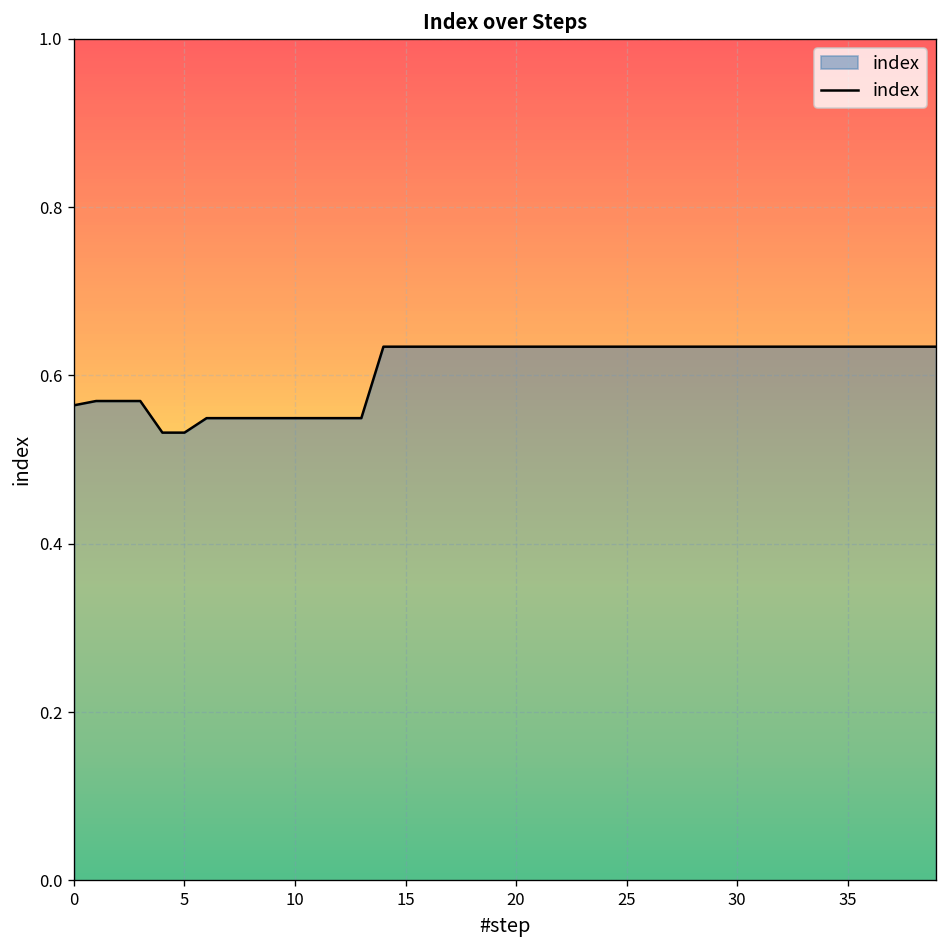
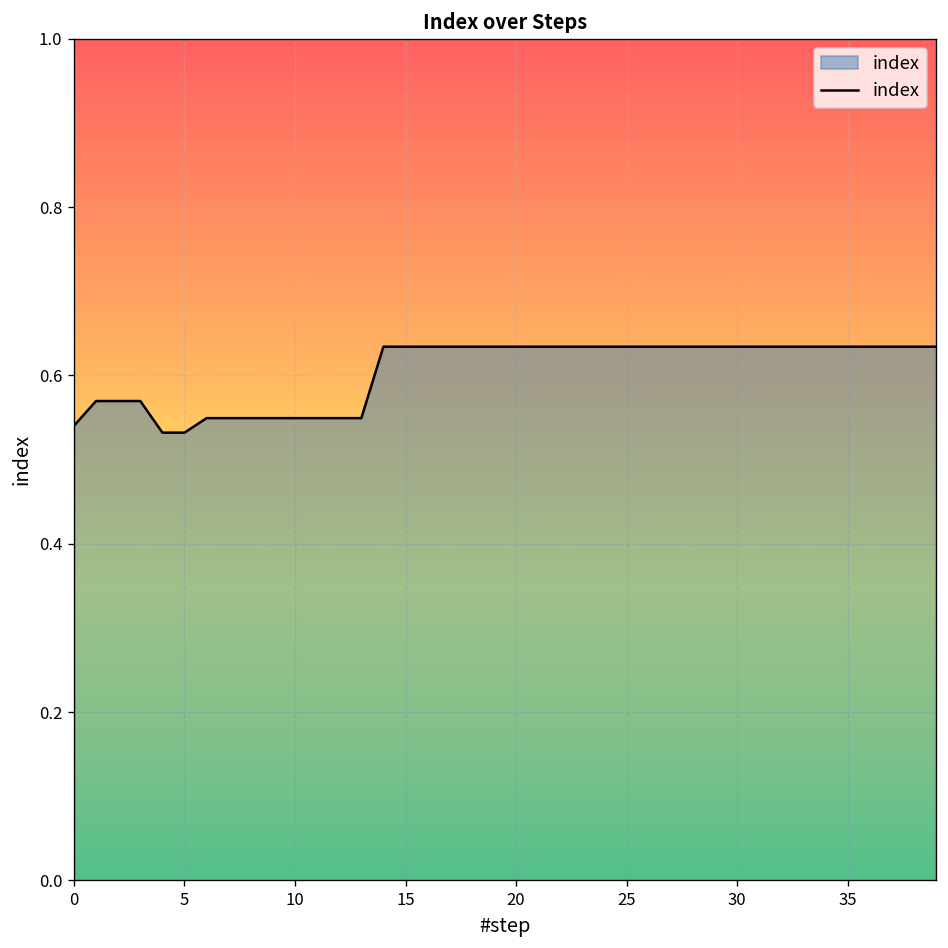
  {
-   "0": 0.56,
+   "0": 0.54,
    "5": 0.53,
    "10": 0.55,
    "15": 0.63,
    "20": 0.63,
    "25": 0.63,
    "30": 0.63,
    "35": 0.63
  }
